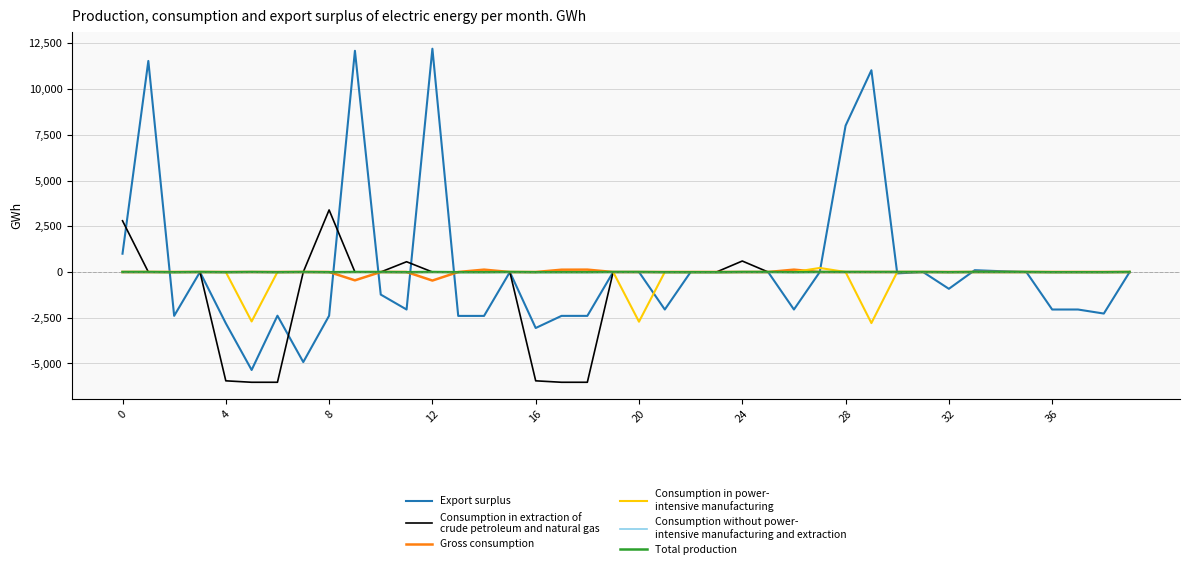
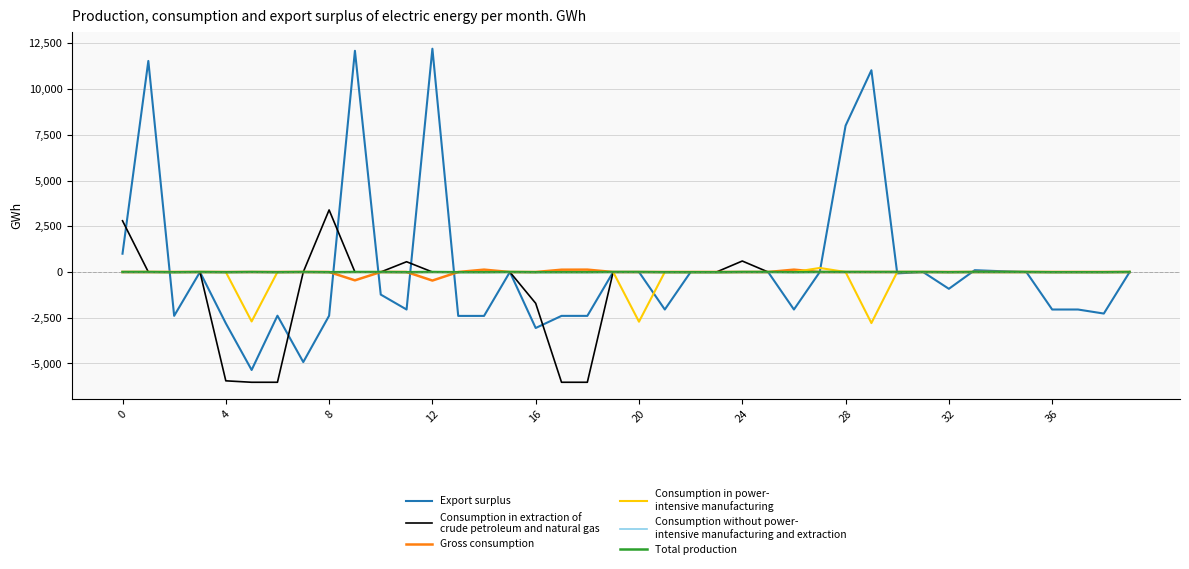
  {
    "Export surplus": {
      "0": "1,000",
      "4": "-2,800",
      "8": "-2,400",
      "12": "12,200",
      "16": "-3,100",
      "28": "8,000",
      "32": "-900",
      "36": "-2,100"
    },
    "Consumption in extraction of crude petroleum and natural gas": {
      "0": "2,800",
      "4": "-5,900",
      "8": "3,400",
-     "16": "-5,900",
+     "16": "-1,700",
      "24": "600"
    },
    "Gross consumption": {
      "12": "-500"
    },
    "Consumption in power- intensive manufacturing": {
      "20": "-2,700"
    }
  }
